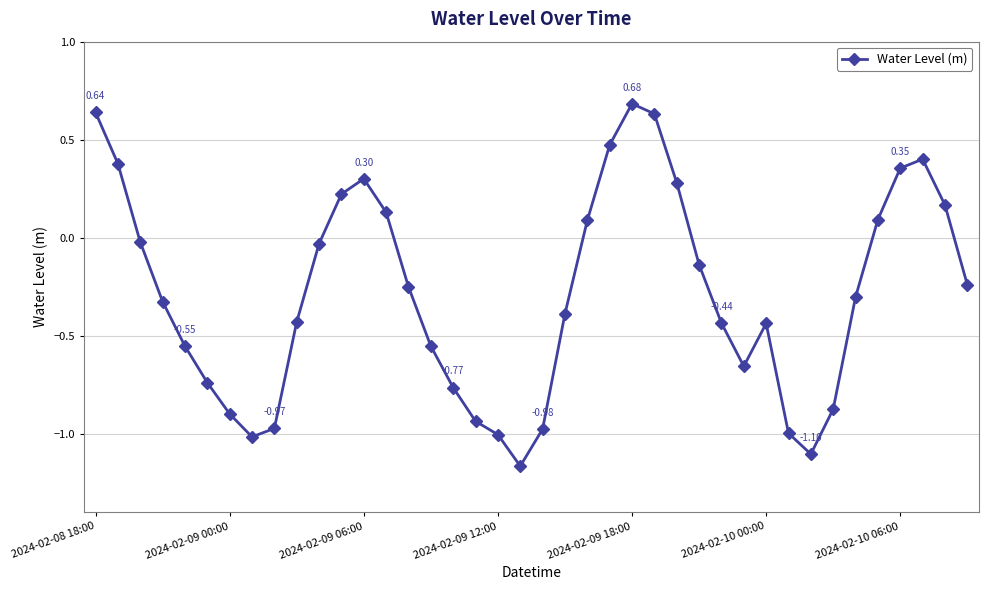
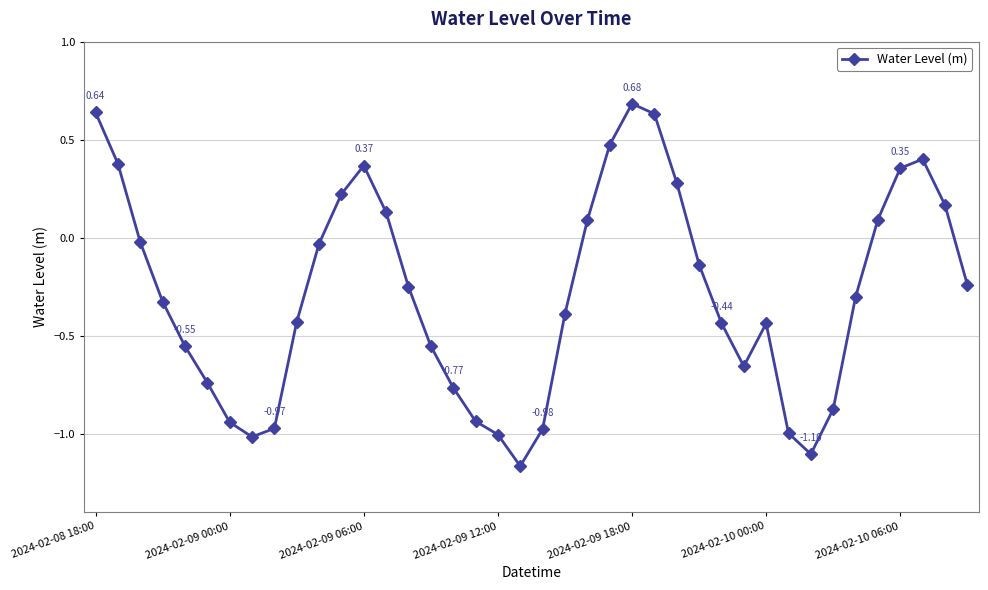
  {
    "2024-02-08 18:00": 0.64,
-   "2024-02-09 00:00": -0.90,
-   "2024-02-09 06:00": 0.30,
+   "2024-02-09 00:00": -0.94,
+   "2024-02-09 06:00": 0.37,
    "2024-02-09 18:00": 0.68,
    "2024-02-10 06:00": 0.35
  }
